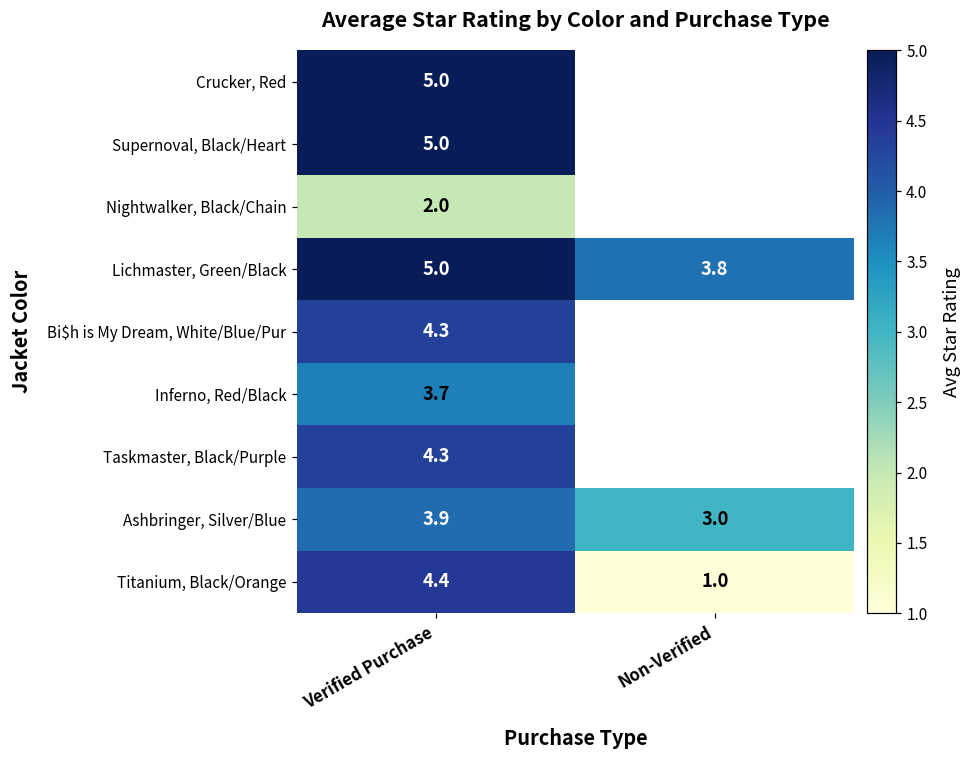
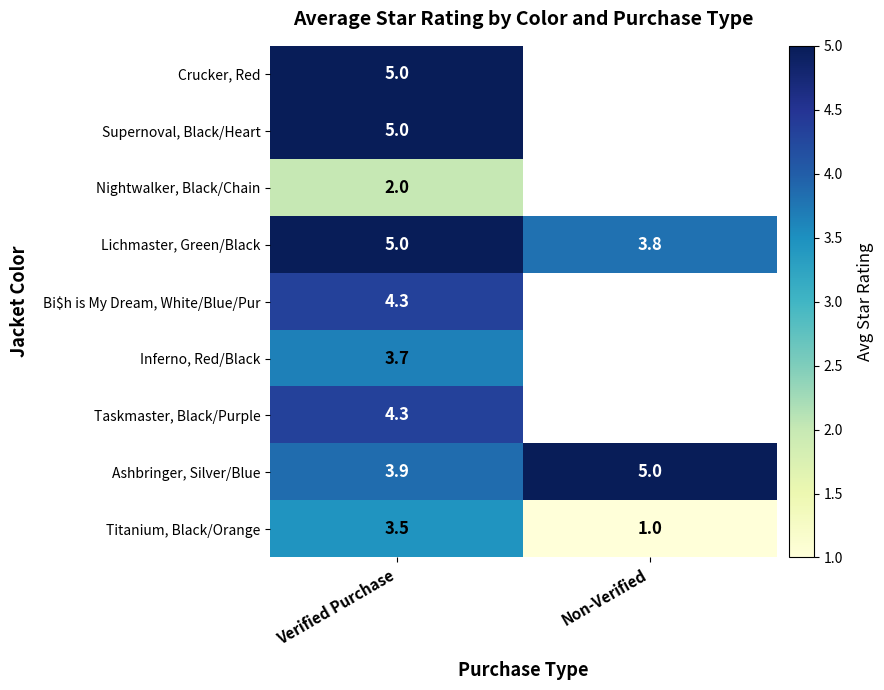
  {
    "Crucker, Red": {
      "Verified Purchase": 5.0
    },
    "Supernoval, Black/Heart": {
      "Verified Purchase": 5.0
    },
    "Nightwalker, Black/Chain": {
      "Verified Purchase": 2.0
    },
    "Lichmaster, Green/Black": {
      "Verified Purchase": 5.0,
      "Non-Verified": 3.8
    },
    "Bi$h is My Dream, White/Blue/Pur": {
      "Verified Purchase": 4.3
    },
    "Inferno, Red/Black": {
      "Verified Purchase": 3.7
    },
    "Taskmaster, Black/Purple": {
      "Verified Purchase": 4.3
    },
    "Ashbringer, Silver/Blue": {
      "Verified Purchase": 3.9,
-     "Non-Verified": 3.0
+     "Non-Verified": 5.0
    },
    "Titanium, Black/Orange": {
-     "Verified Purchase": 4.4,
+     "Verified Purchase": 3.5,
      "Non-Verified": 1.0
    }
  }
